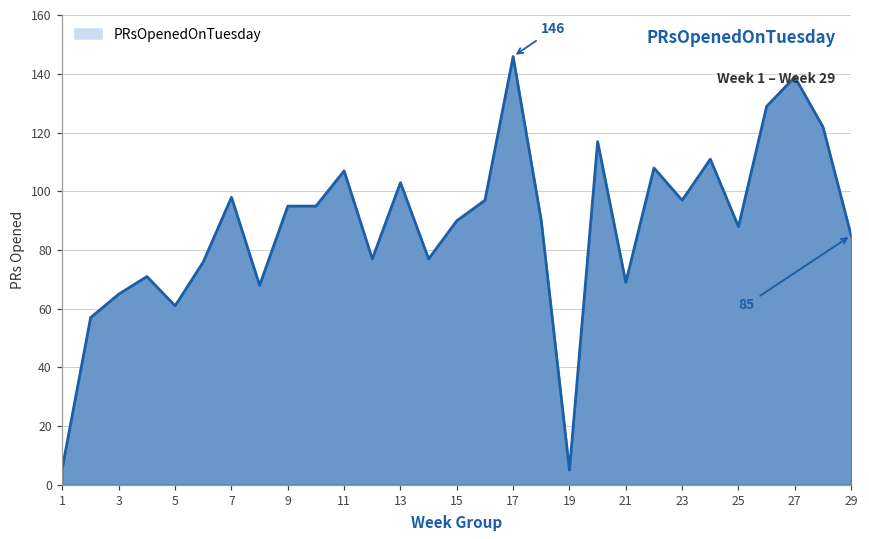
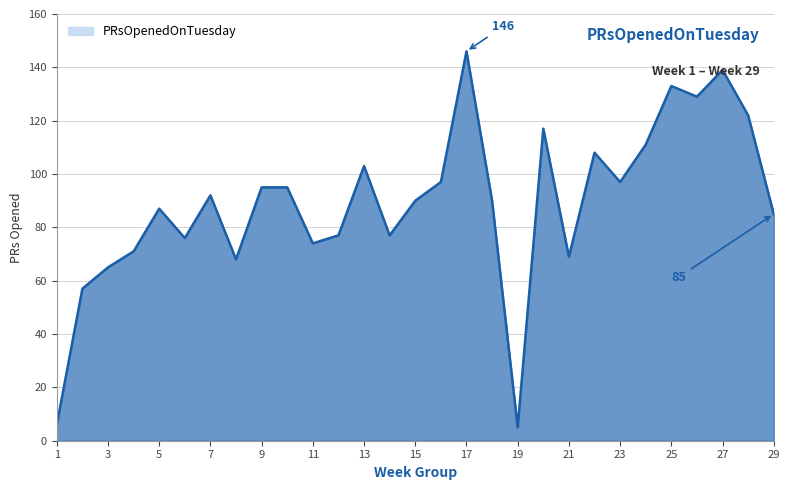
  {
    "1": 6,
    "3": 65,
-   "5": 61,
-   "7": 98,
+   "5": 87,
+   "7": 92,
    "9": 95,
-   "11": 107,
+   "11": 74,
    "13": 103,
    "15": 90,
    "19": 5,
    "21": 69,
    "23": 97,
-   "25": 88
+   "25": 133
  }
